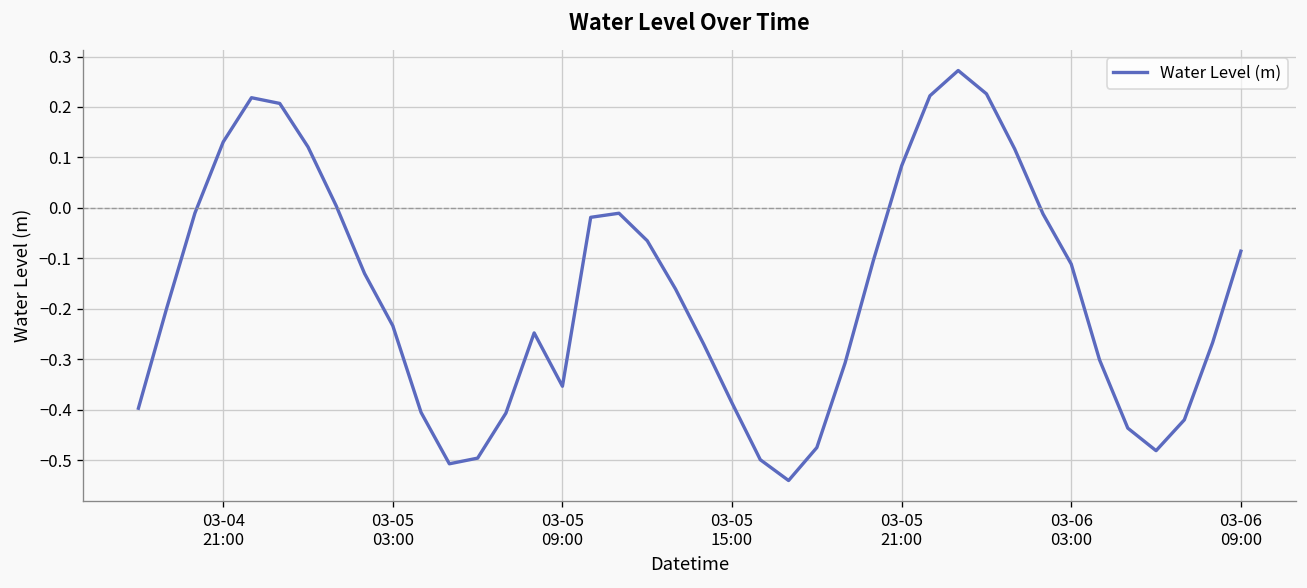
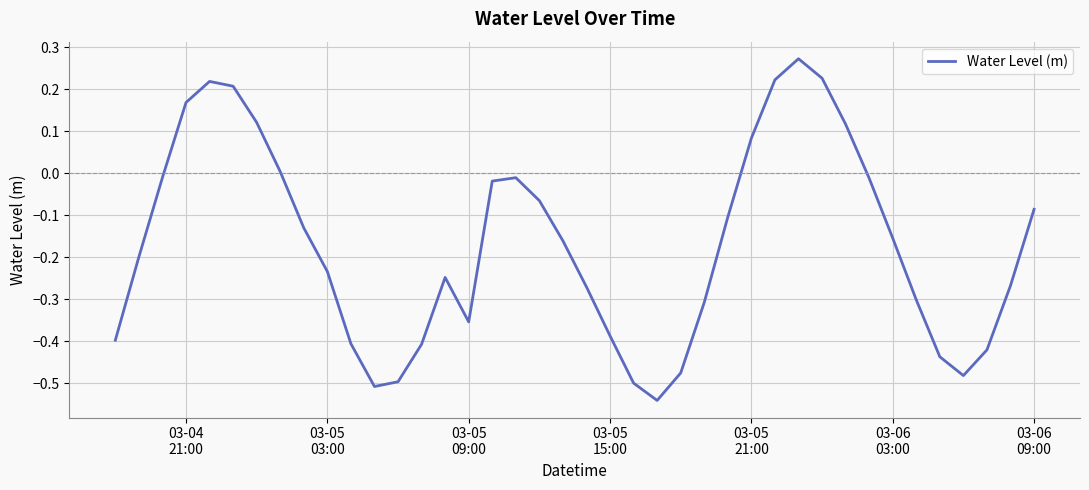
  {
-   "03-04 21:00": 0.13,
+   "03-04 21:00": 0.17,
    "03-05 03:00": -0.23,
    "03-05 09:00": -0.35,
    "03-05 15:00": -0.39,
    "03-05 21:00": 0.08,
-   "03-06 03:00": -0.11,
+   "03-06 03:00": -0.15,
    "03-06 09:00": -0.09
  }
